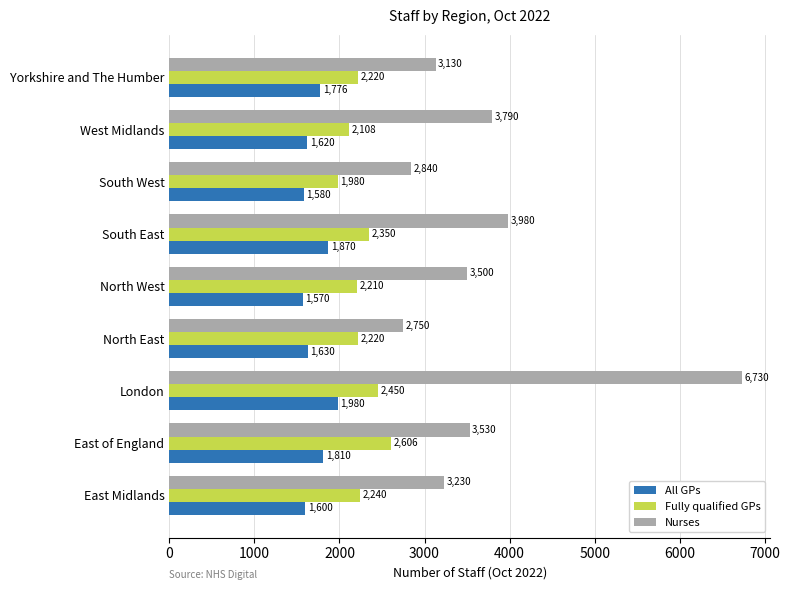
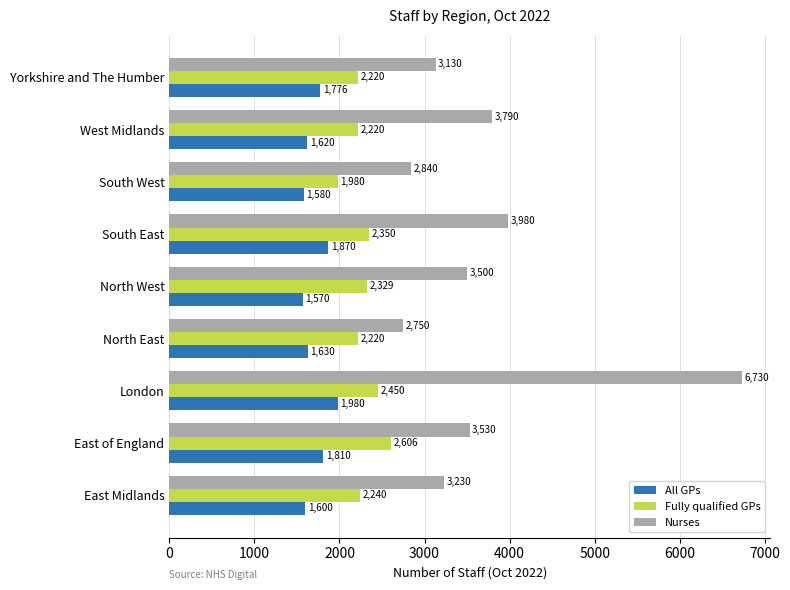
  {
    "All GPs": {
      "Yorkshire and The Humber": "1,776",
      "West Midlands": "1,620",
      "South West": "1,580",
      "South East": "1,870",
      "North West": "1,570",
      "North East": "1,630",
      "London": "1,980",
      "East of England": "1,810",
      "East Midlands": "1,600"
    },
    "Fully qualified GPs": {
      "Yorkshire and The Humber": "2,220",
-     "West Midlands": "2,108",
+     "West Midlands": "2,220",
      "South West": "1,980",
      "South East": "2,350",
-     "North West": "2,210",
+     "North West": "2,329",
      "North East": "2,220",
      "London": "2,450",
      "East of England": "2,606",
      "East Midlands": "2,240"
    },
    "Nurses": {
      "Yorkshire and The Humber": "3,130",
      "West Midlands": "3,790",
      "South West": "2,840",
      "South East": "3,980",
      "North West": "3,500",
      "North East": "2,750",
      "London": "6,730",
      "East of England": "3,530",
      "East Midlands": "3,230"
    }
  }
